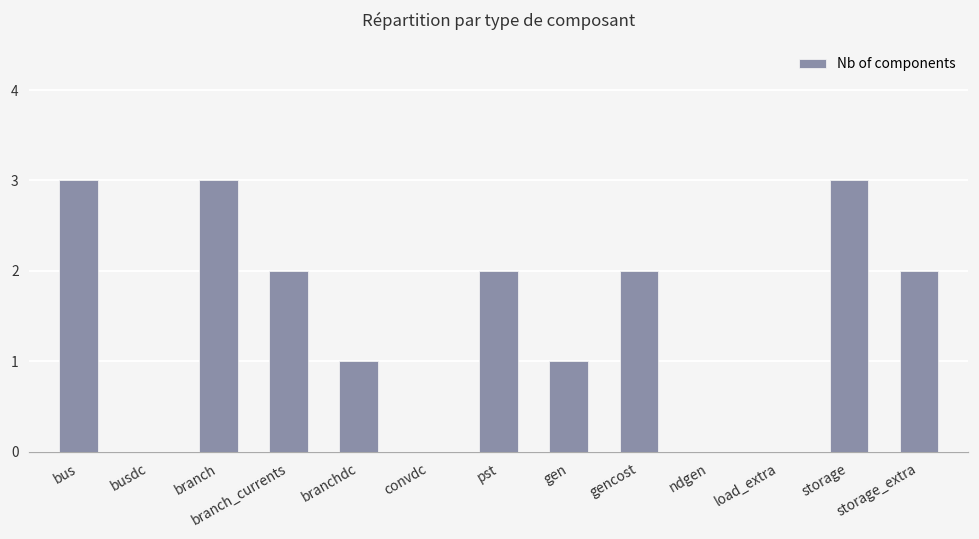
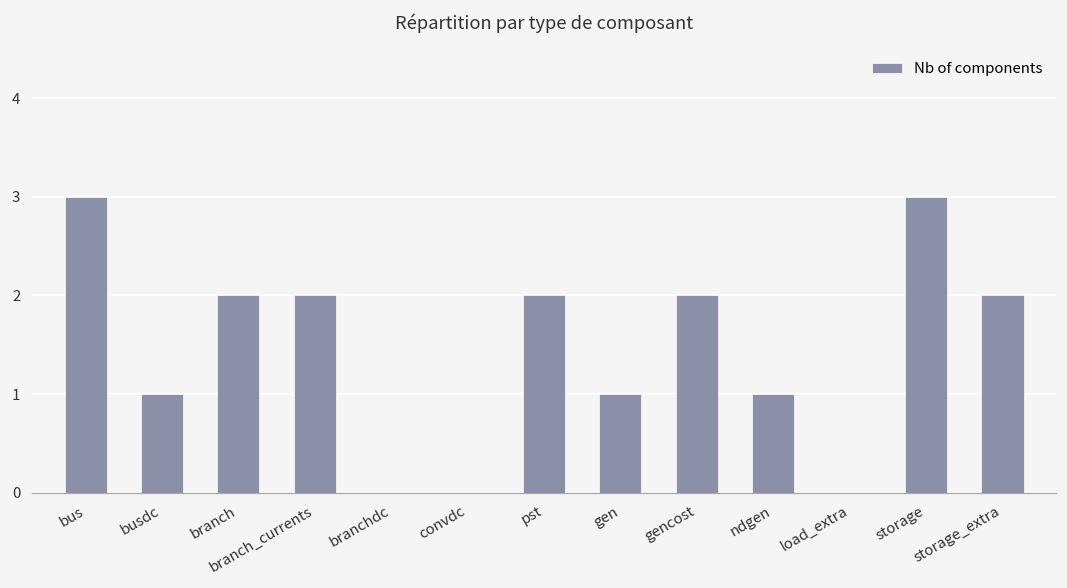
  {
    "bus": 3,
-   "busdc": 0,
-   "branch": 3,
+   "busdc": 1,
+   "branch": 2,
    "branch_currents": 2,
-   "branchdc": 1,
+   "branchdc": 0,
    "convdc": 0,
    "pst": 2,
    "gen": 1,
    "gencost": 2,
-   "ndgen": 0,
+   "ndgen": 1,
    "load_extra": 0,
    "storage": 3,
    "storage_extra": 2
  }
